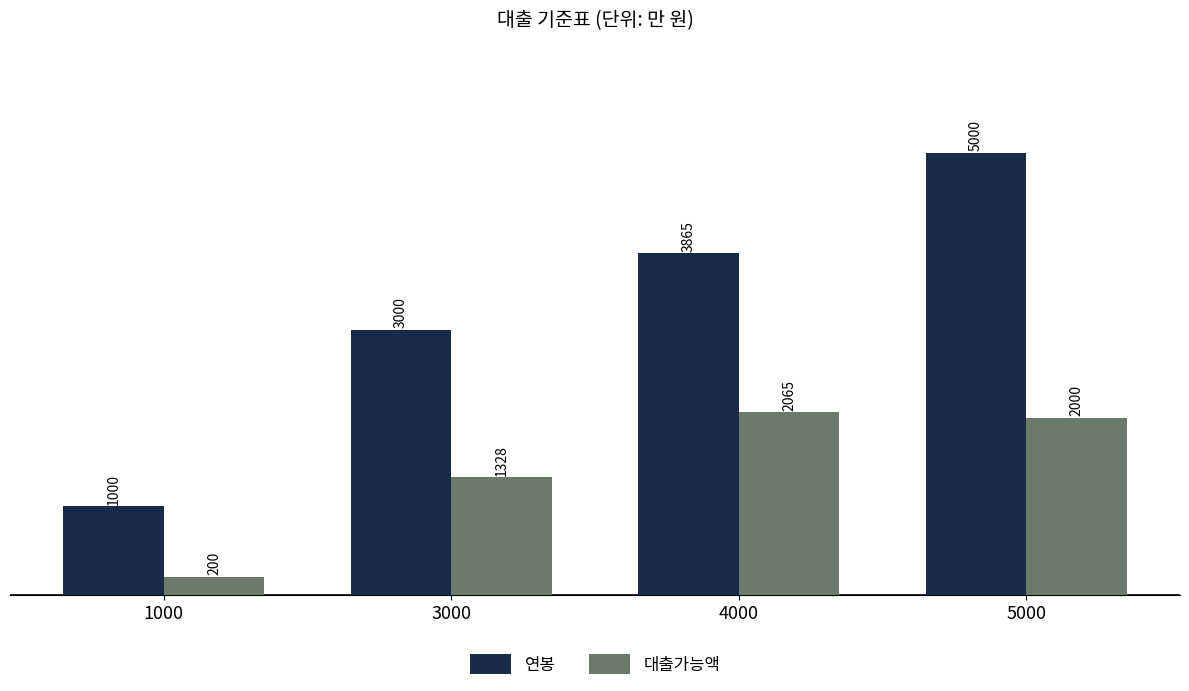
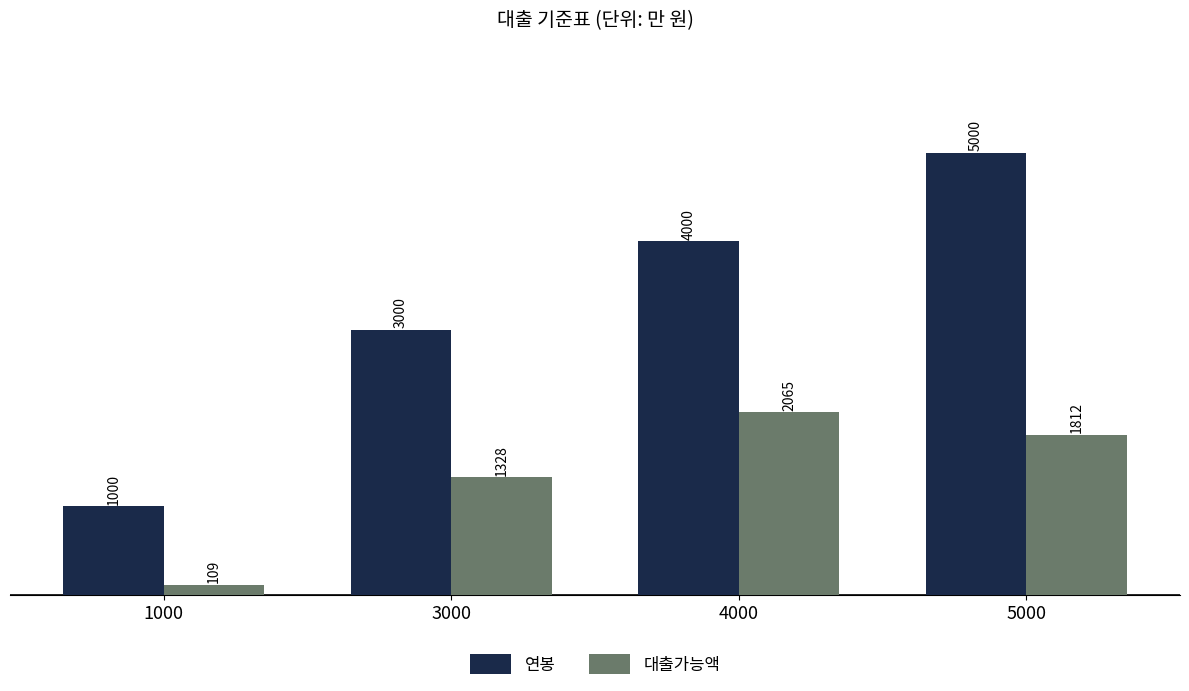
  {
    "연봉": {
      "1000": 1000,
      "3000": 3000,
-     "4000": 3865,
+     "4000": 4000,
      "5000": 5000
    },
    "대출가능액": {
-     "1000": 200,
+     "1000": 109,
      "3000": 1328,
      "4000": 2065,
-     "5000": 2000
+     "5000": 1812
    }
  }
